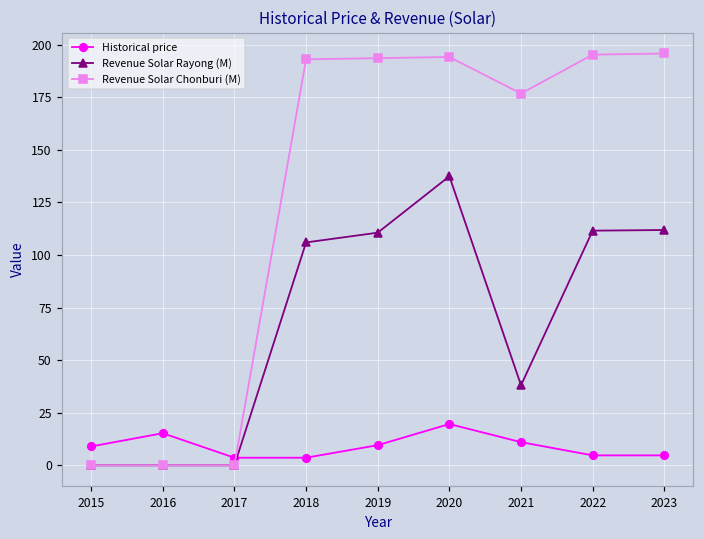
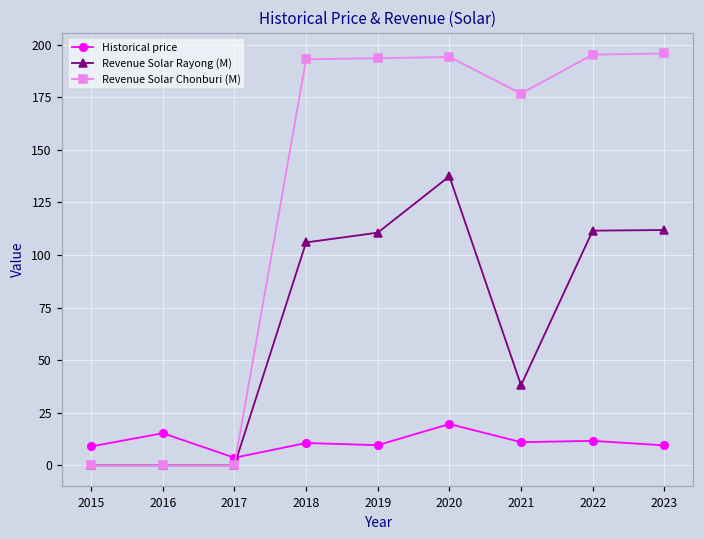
  {
    "Historical price": {
      "2015": 9,
      "2016": 15,
      "2017": 4,
-     "2018": 4,
+     "2018": 11,
      "2019": 10,
      "2020": 20,
      "2021": 11,
-     "2022": 5,
-     "2023": 5
+     "2022": 12,
+     "2023": 9
    },
    "Revenue Solar Rayong (M)": {
      "2018": 106,
      "2019": 111,
      "2020": 137,
      "2021": 38,
      "2022": 112,
      "2023": 112
    },
    "Revenue Solar Chonburi (M)": {
      "2018": 193,
      "2019": 194,
      "2020": 194,
      "2021": 177,
      "2022": 195,
      "2023": 196
    }
  }
